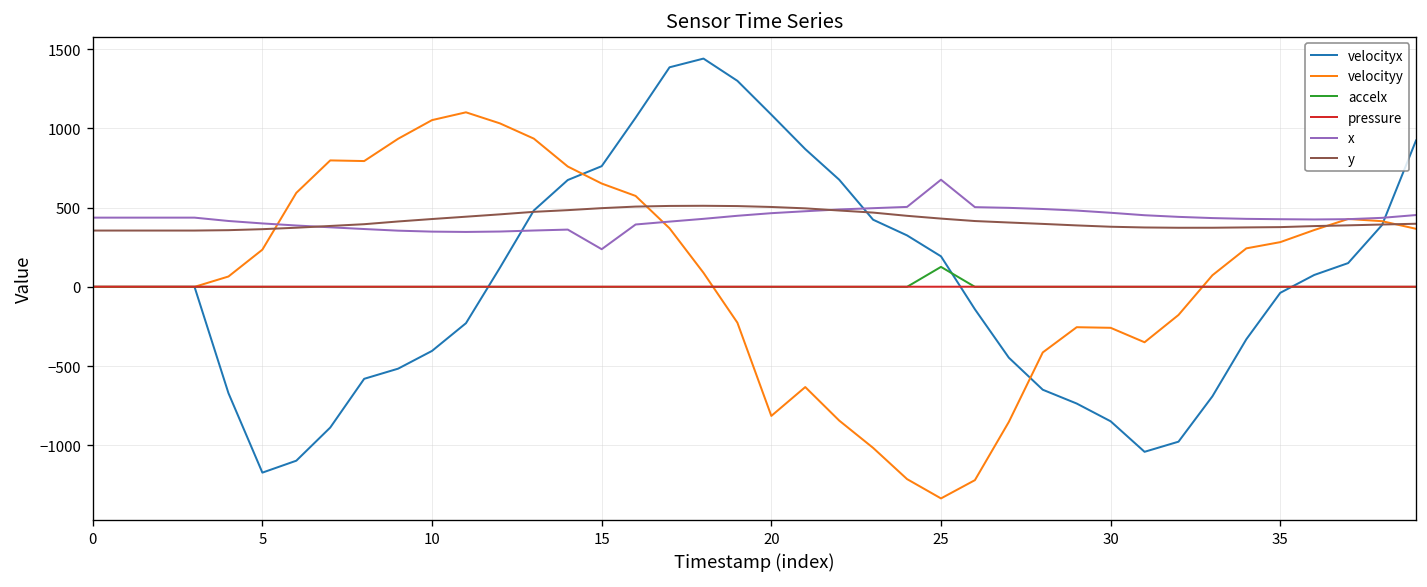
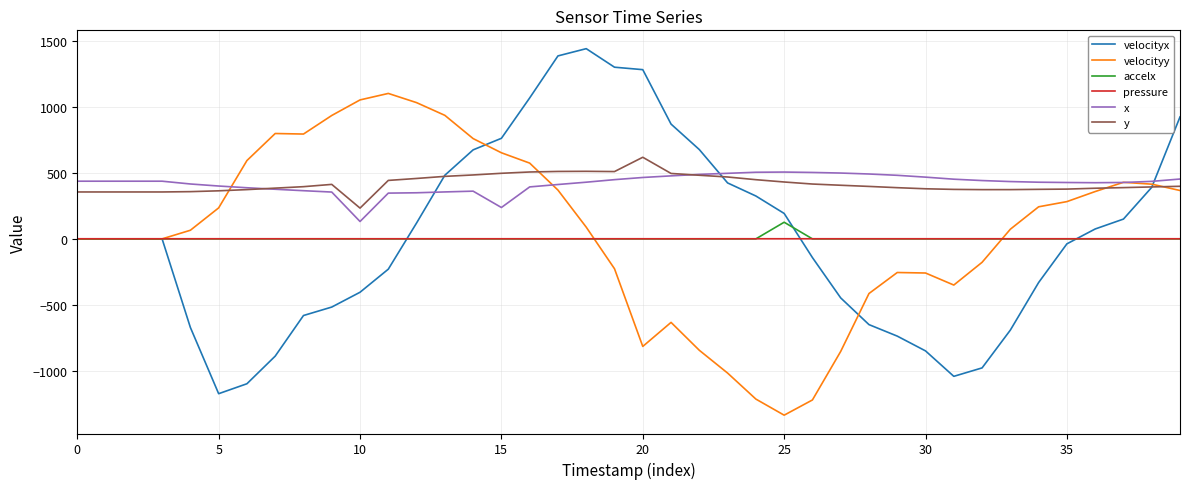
  {
    "velocityx": {
      "5": -1170,
      "10": -400,
      "15": 760,
-     "20": 1090,
+     "20": 1280,
      "25": 190,
      "30": -850,
      "35": -40
    },
    "velocityy": {
      "5": 230,
      "10": 1050,
      "15": 650,
      "20": -810,
      "25": -1340,
      "30": -260,
      "35": 280
    },
    "accelx": {
      "25": 130
    },
    "pressure": {
      "25": 0
    },
    "x": {
      "0": 440,
      "5": 400,
-     "10": 350,
+     "10": 130,
      "15": 240,
      "20": 460,
-     "25": 680,
+     "25": 510,
      "30": 470,
      "35": 430
    },
    "y": {
      "0": 360,
      "5": 360,
-     "10": 430,
+     "10": 230,
      "15": 500,
-     "20": 500,
+     "20": 620,
      "25": 430,
      "30": 380,
      "35": 380
    }
  }
